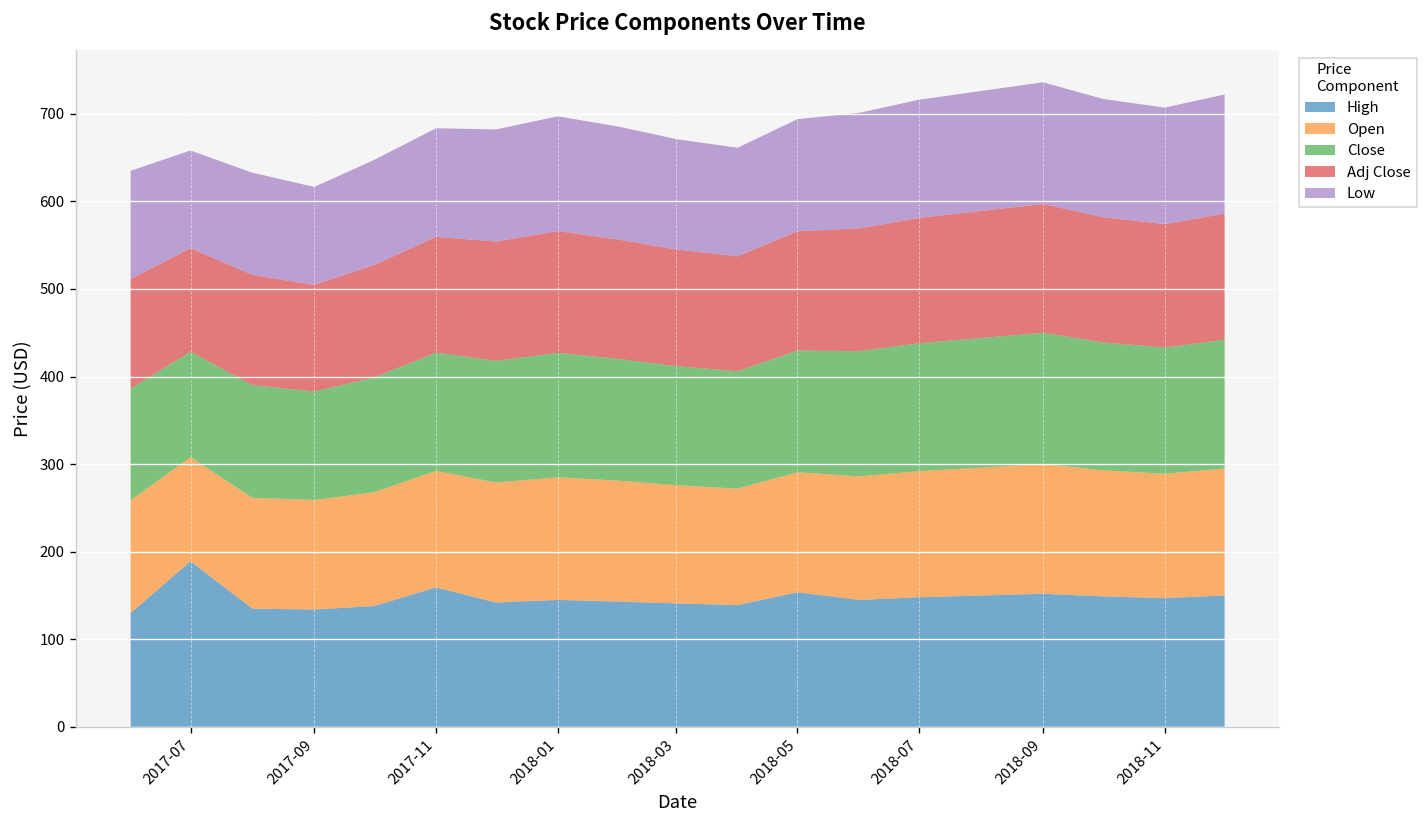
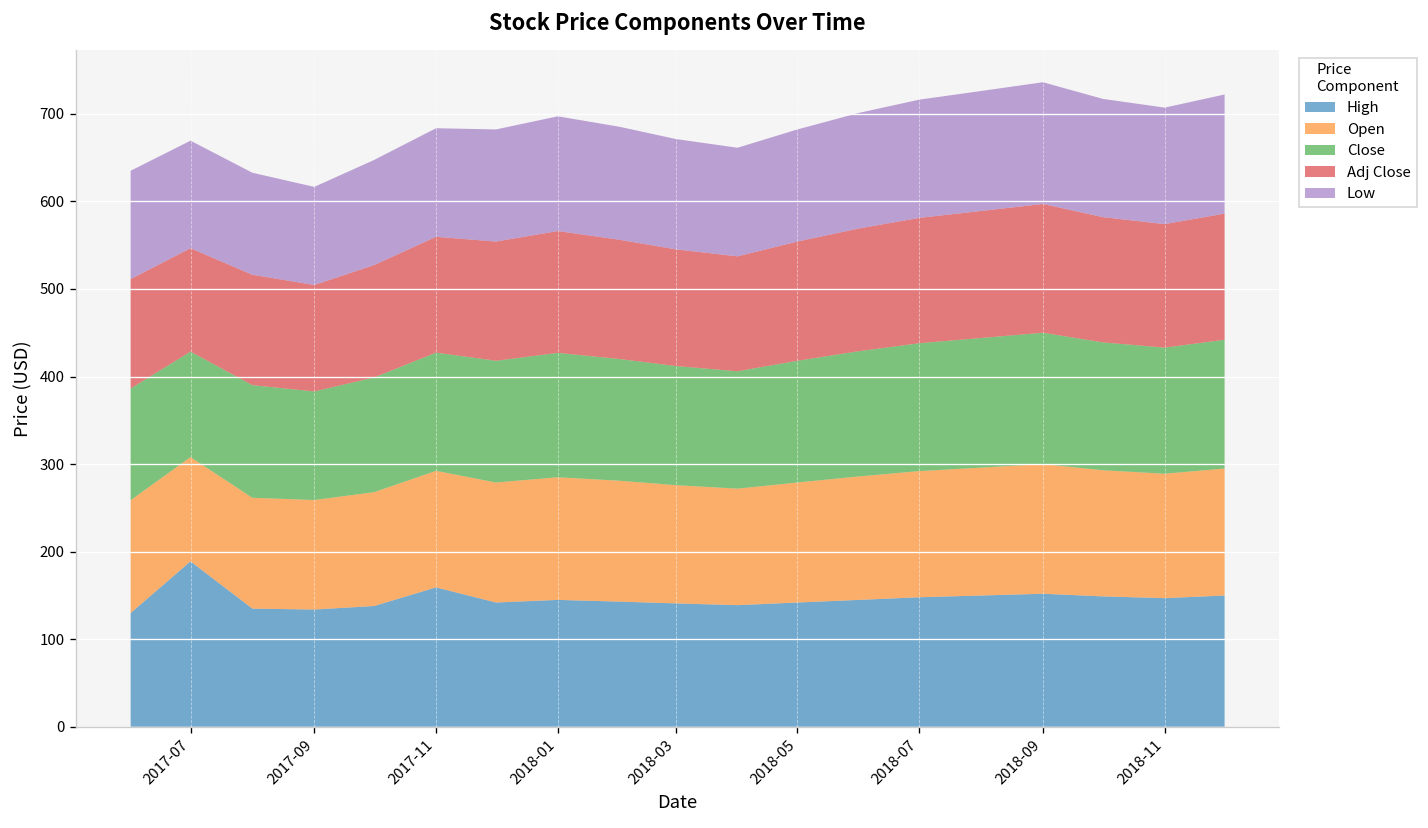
  {
    "High": {
      "2017-07": 190,
      "2017-09": 130,
      "2017-11": 160,
      "2018-01": 150,
      "2018-03": 140,
-     "2018-05": 150,
+     "2018-05": 140,
      "2018-07": 150,
      "2018-09": 150,
      "2018-11": 150
    },
    "Open": {
      "2017-07": 120,
      "2017-09": 130,
      "2017-11": 130,
      "2018-01": 140,
      "2018-03": 140,
      "2018-05": 140,
      "2018-07": 140,
      "2018-09": 150,
      "2018-11": 140
    },
    "Close": {
      "2017-07": 120,
      "2017-09": 120,
      "2017-11": 140,
      "2018-01": 140,
      "2018-03": 140,
      "2018-05": 140,
      "2018-07": 150,
      "2018-09": 150,
      "2018-11": 140
    },
    "Adj Close": {
      "2017-07": 120,
      "2017-09": 120,
      "2017-11": 130,
      "2018-01": 140,
      "2018-03": 130,
      "2018-05": 140,
      "2018-07": 140,
      "2018-09": 150,
      "2018-11": 140
    },
    "Low": {
-     "2017-07": 110,
+     "2017-07": 120,
      "2017-09": 110,
      "2017-11": 120,
      "2018-01": 130,
      "2018-03": 130,
      "2018-05": 130,
      "2018-07": 140,
      "2018-09": 140,
      "2018-11": 130
    }
  }
